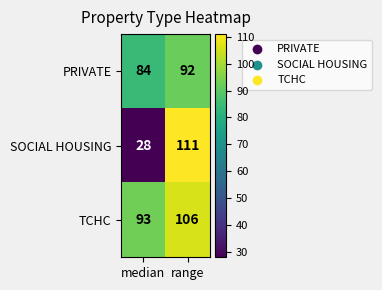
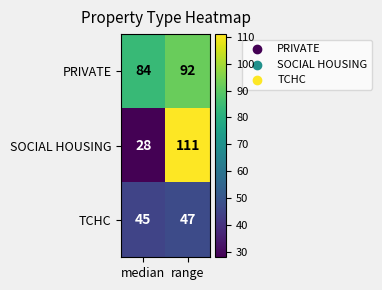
  {
    "PRIVATE": {
      "median": 84,
      "range": 92
    },
    "SOCIAL HOUSING": {
      "median": 28,
      "range": 111
    },
    "TCHC": {
-     "median": 93,
-     "range": 106
+     "median": 45,
+     "range": 47
    }
  }
